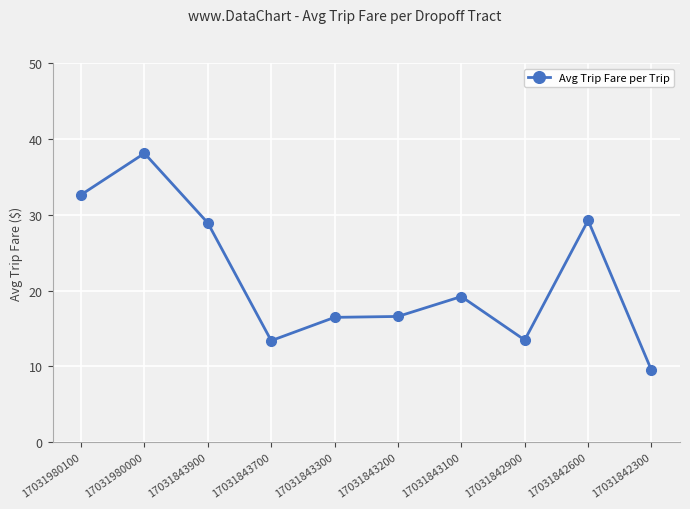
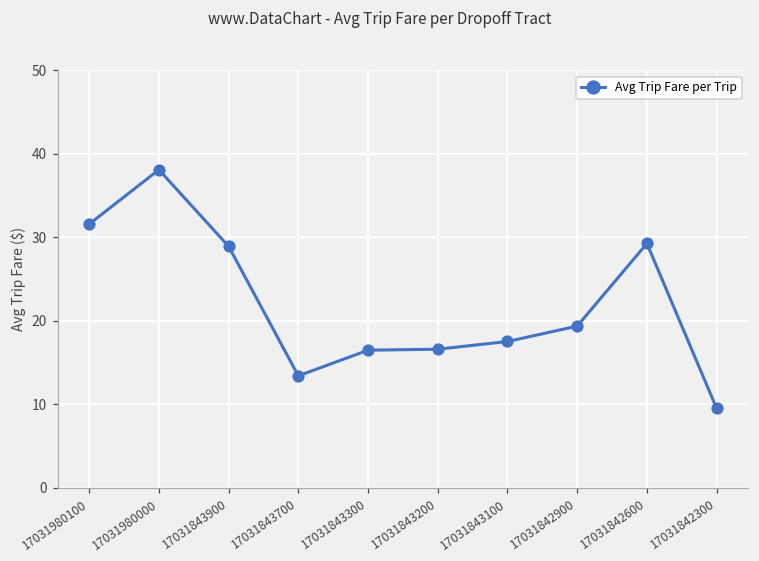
  {
-   "17031980100": 33,
+   "17031980100": 32,
    "17031980000": 38,
    "17031843900": 29,
    "17031843700": 13,
    "17031843300": 16,
    "17031843200": 17,
-   "17031843100": 19,
-   "17031842900": 13,
+   "17031843100": 18,
+   "17031842900": 19,
    "17031842600": 29,
    "17031842300": 9
  }
